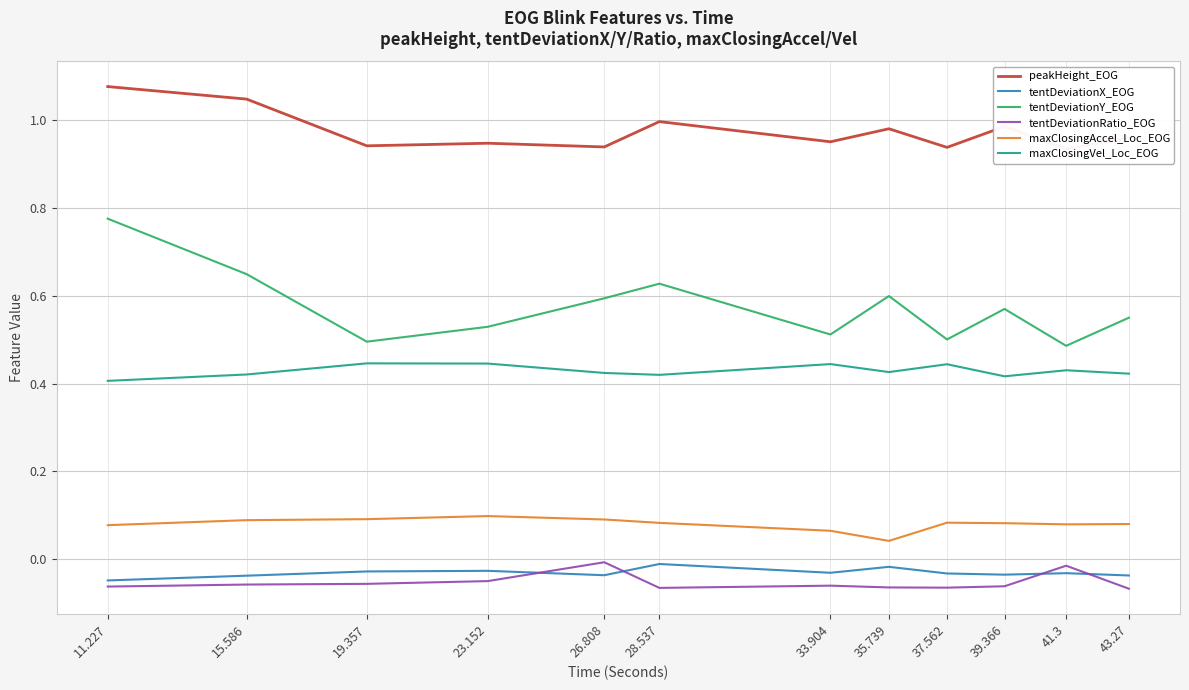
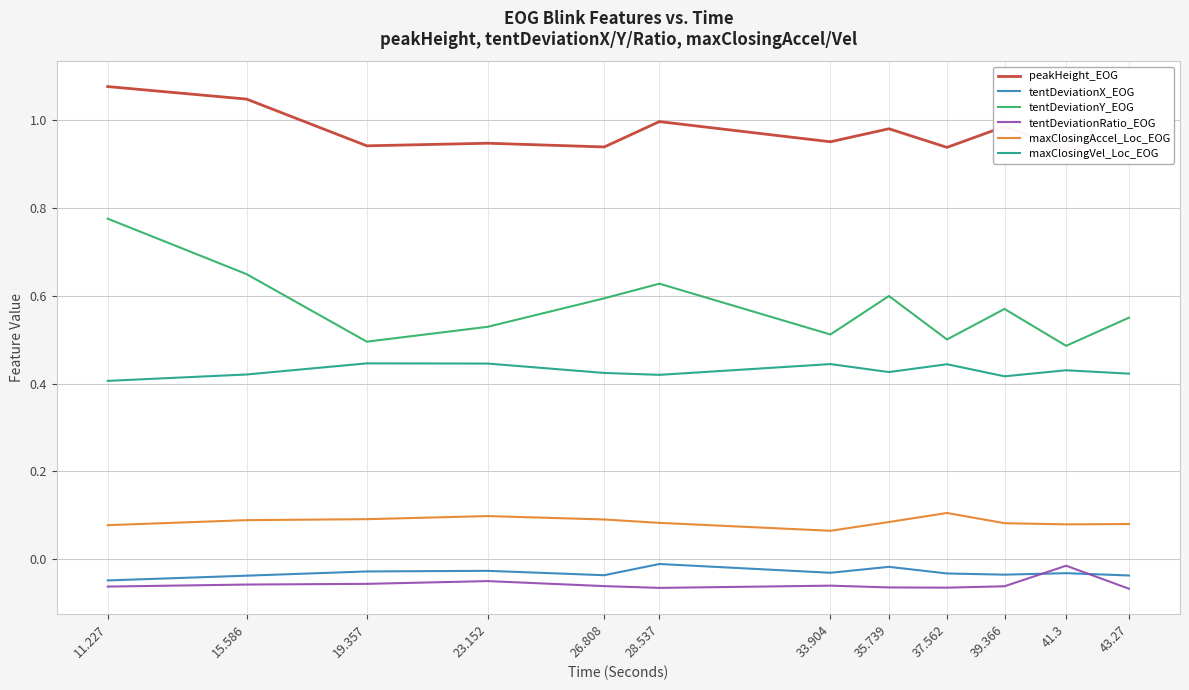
  {
    "peakHeight_EOG": {
      "11.227": 1.08,
      "15.586": 1.05,
      "19.357": 0.94,
      "23.152": 0.95,
      "26.808": 0.94,
      "28.537": 1.00,
      "33.904": 0.95,
      "35.739": 0.98,
      "37.562": 0.94
    },
    "tentDeviationX_EOG": {
      "11.227": -0.05,
      "15.586": -0.04,
      "19.357": -0.03,
      "23.152": -0.03,
      "26.808": -0.04,
      "28.537": -0.01,
      "33.904": -0.03,
      "35.739": -0.02,
      "37.562": -0.03,
      "39.366": -0.03,
      "41.3": -0.03,
      "43.27": -0.04
    },
    "tentDeviationRatio_EOG": {
      "11.227": -0.06,
      "15.586": -0.06,
      "19.357": -0.06,
      "23.152": -0.05,
-     "26.808": -0.01,
+     "26.808": -0.06,
      "28.537": -0.07,
      "33.904": -0.06,
      "35.739": -0.06,
      "37.562": -0.06,
      "39.366": -0.06,
      "41.3": -0.01,
      "43.27": -0.07
    },
    "maxClosingAccel_Loc_EOG": {
      "11.227": 0.08,
      "15.586": 0.09,
      "19.357": 0.09,
      "23.152": 0.10,
      "26.808": 0.09,
      "28.537": 0.08,
      "33.904": 0.06,
-     "35.739": 0.04,
-     "37.562": 0.08,
+     "35.739": 0.08,
+     "37.562": 0.11,
      "39.366": 0.08,
      "41.3": 0.08,
      "43.27": 0.08
    }
  }
